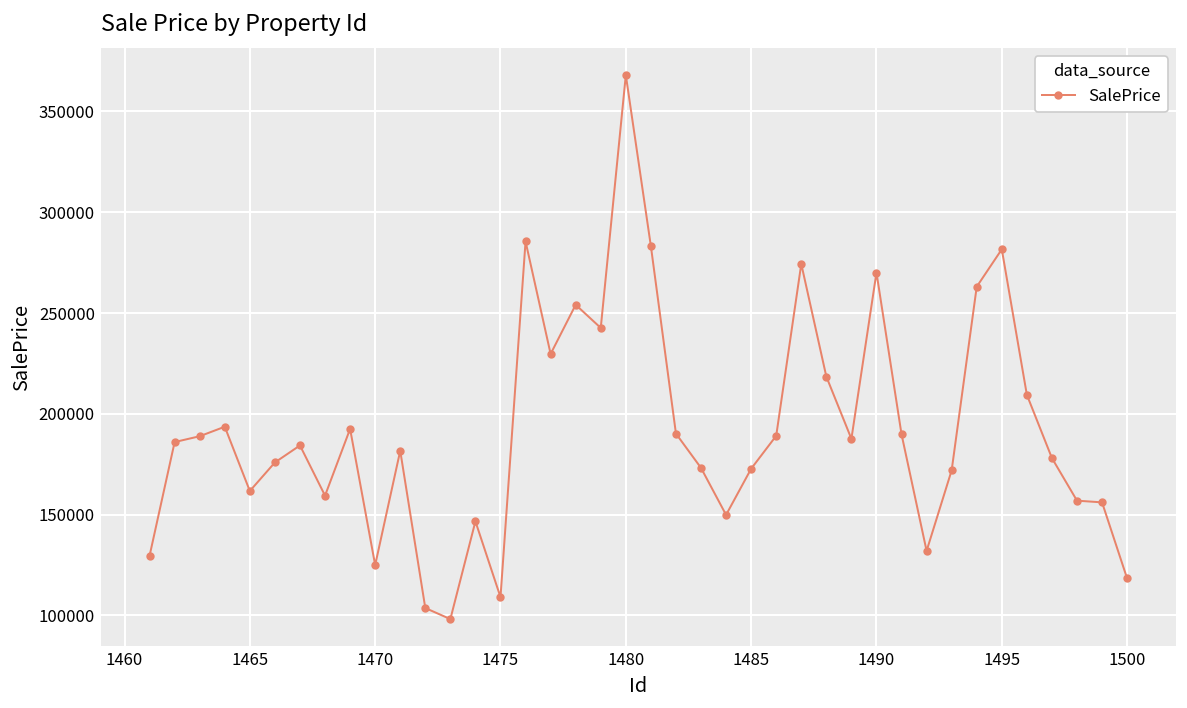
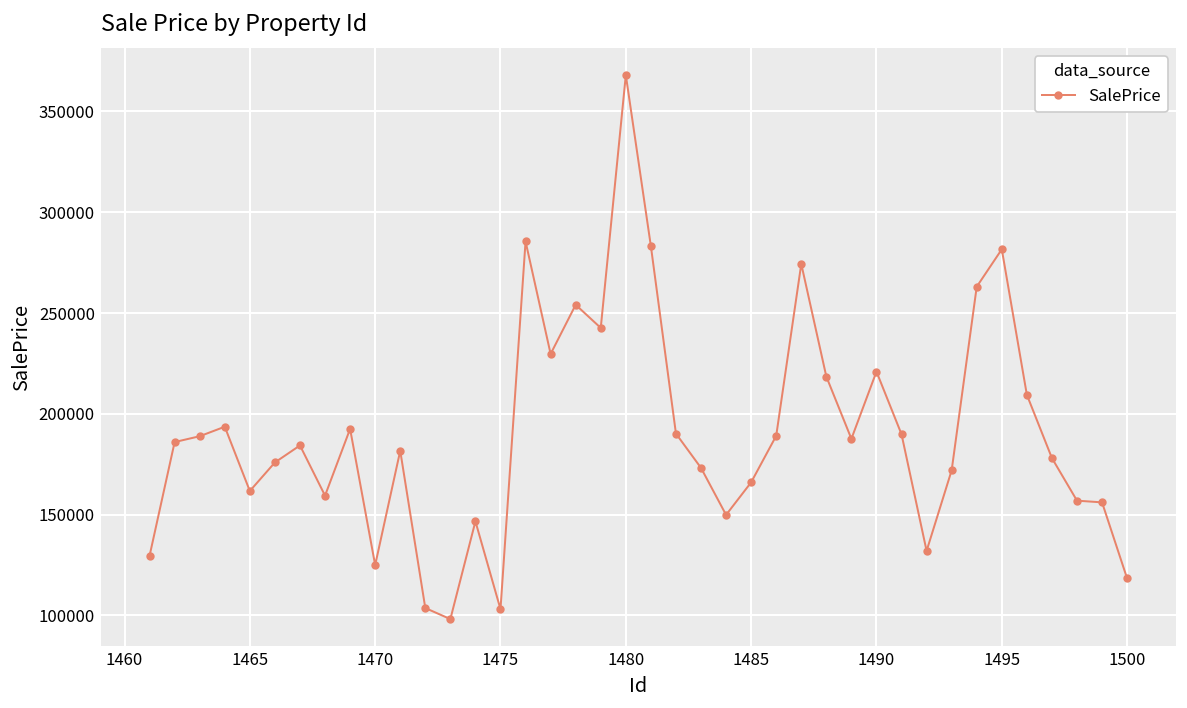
  {
    "1465": 162000,
    "1470": 125000,
-   "1475": 109000,
+   "1475": 103000,
    "1480": 368000,
-   "1485": 173000,
-   "1490": 270000,
+   "1485": 166000,
+   "1490": 221000,
    "1495": 282000,
    "1500": 118000
  }
